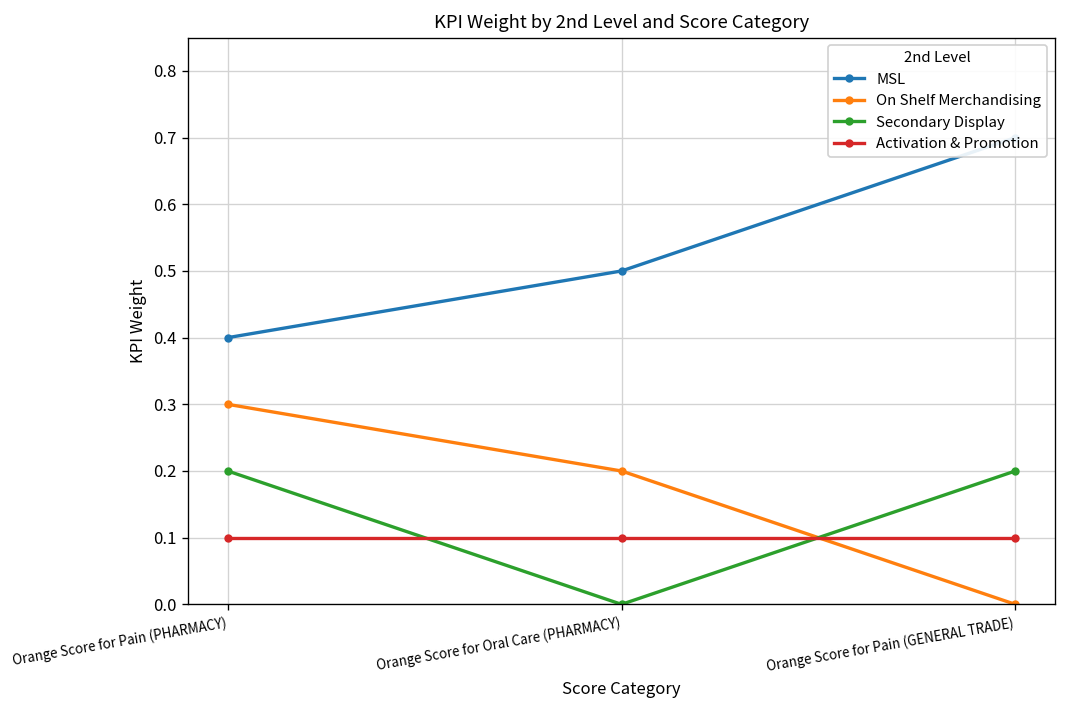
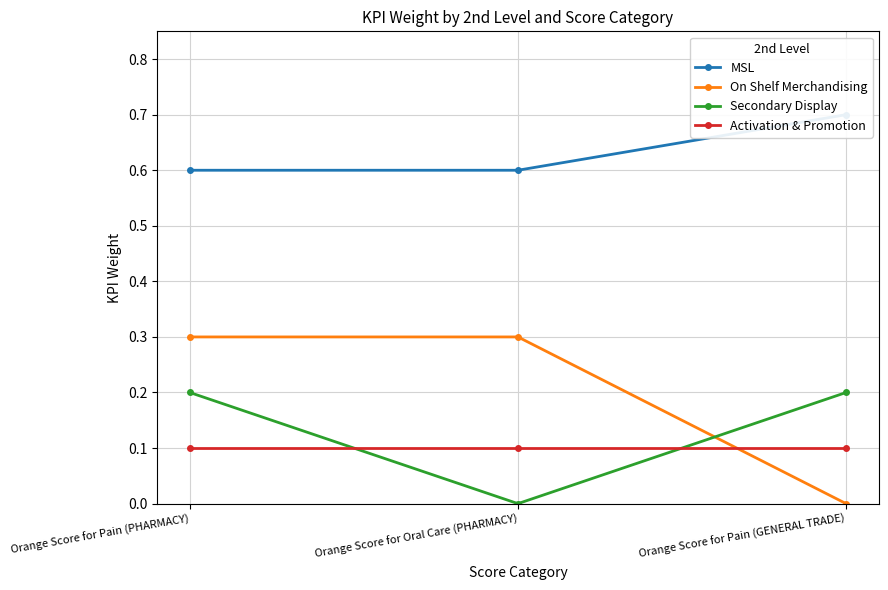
  {
    "MSL": {
-     "Orange Score for Pain (PHARMACY)": 0.4,
-     "Orange Score for Oral Care (PHARMACY)": 0.5
+     "Orange Score for Pain (PHARMACY)": 0.6,
+     "Orange Score for Oral Care (PHARMACY)": 0.6
    },
    "On Shelf Merchandising": {
      "Orange Score for Pain (PHARMACY)": 0.3,
-     "Orange Score for Oral Care (PHARMACY)": 0.2,
+     "Orange Score for Oral Care (PHARMACY)": 0.3,
      "Orange Score for Pain (GENERAL TRADE)": 0.0
    },
    "Secondary Display": {
      "Orange Score for Pain (PHARMACY)": 0.2,
      "Orange Score for Oral Care (PHARMACY)": 0.0,
      "Orange Score for Pain (GENERAL TRADE)": 0.2
    },
    "Activation & Promotion": {
      "Orange Score for Pain (PHARMACY)": 0.1,
      "Orange Score for Oral Care (PHARMACY)": 0.1,
      "Orange Score for Pain (GENERAL TRADE)": 0.1
    }
  }
